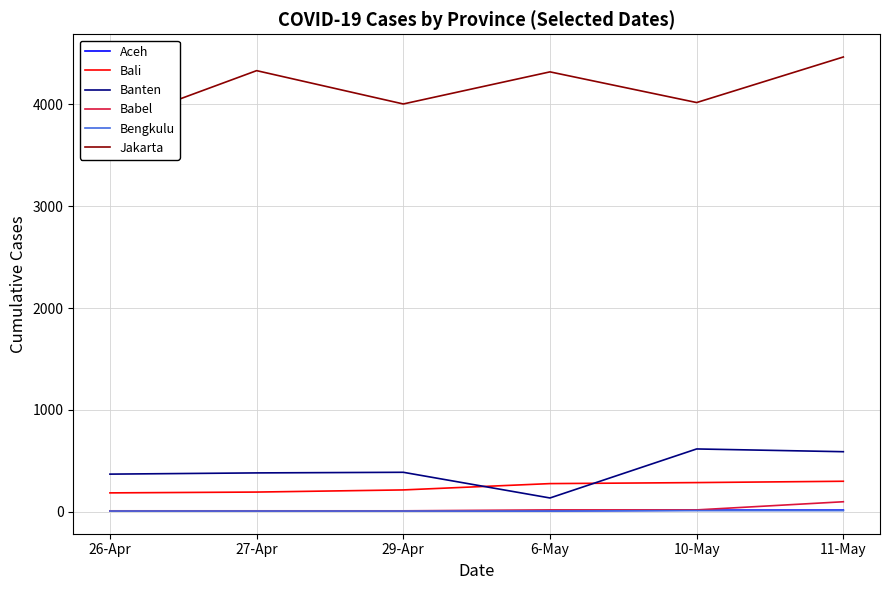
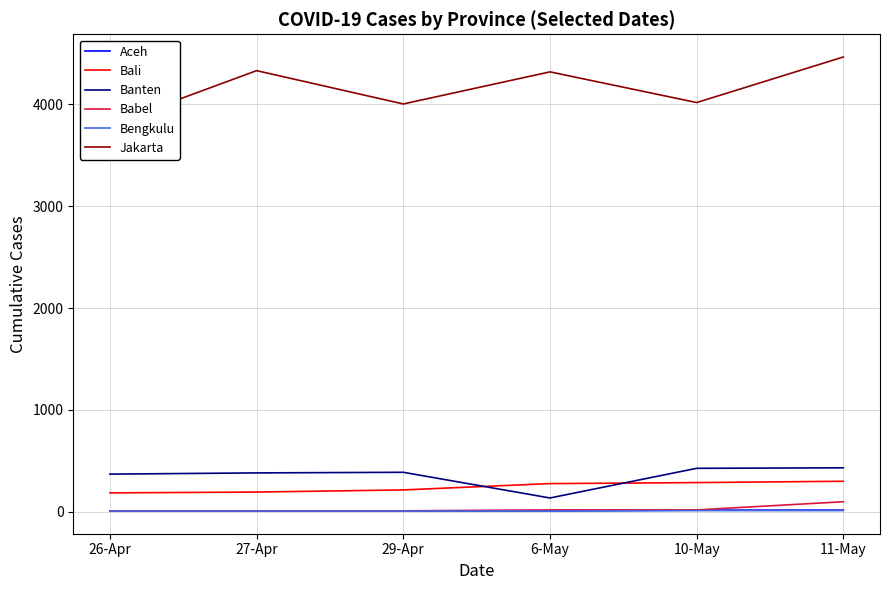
  {
    "Bali": {
      "26-Apr": 190,
      "27-Apr": 190,
      "29-Apr": 220,
      "6-May": 280,
      "10-May": 290,
      "11-May": 300
    },
    "Banten": {
      "26-Apr": 370,
      "27-Apr": 380,
      "29-Apr": 390,
      "6-May": 140,
-     "10-May": 620,
-     "11-May": 590
+     "10-May": 430,
+     "11-May": 430
    },
    "Babel": {
      "11-May": 100
    },
    "Jakarta": {
      "27-Apr": 4330,
      "29-Apr": 4000,
      "6-May": 4320,
      "10-May": 4020,
      "11-May": 4460
    }
  }
